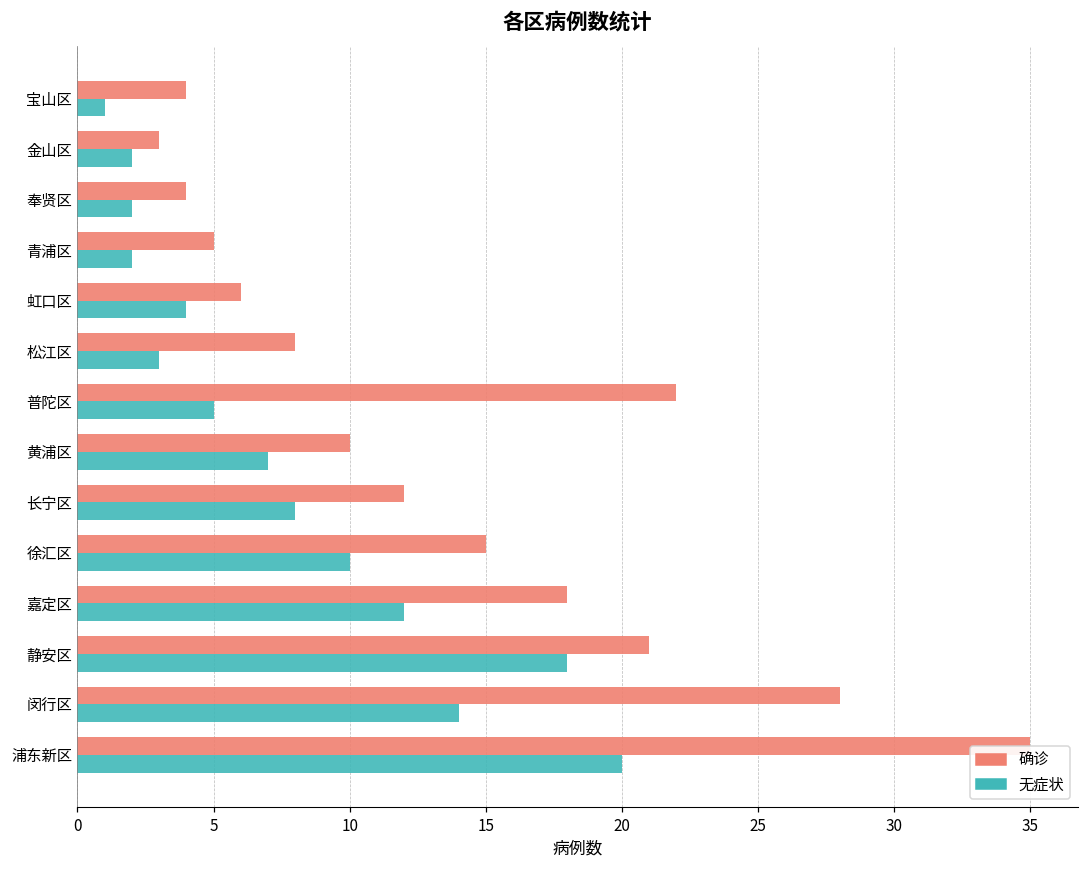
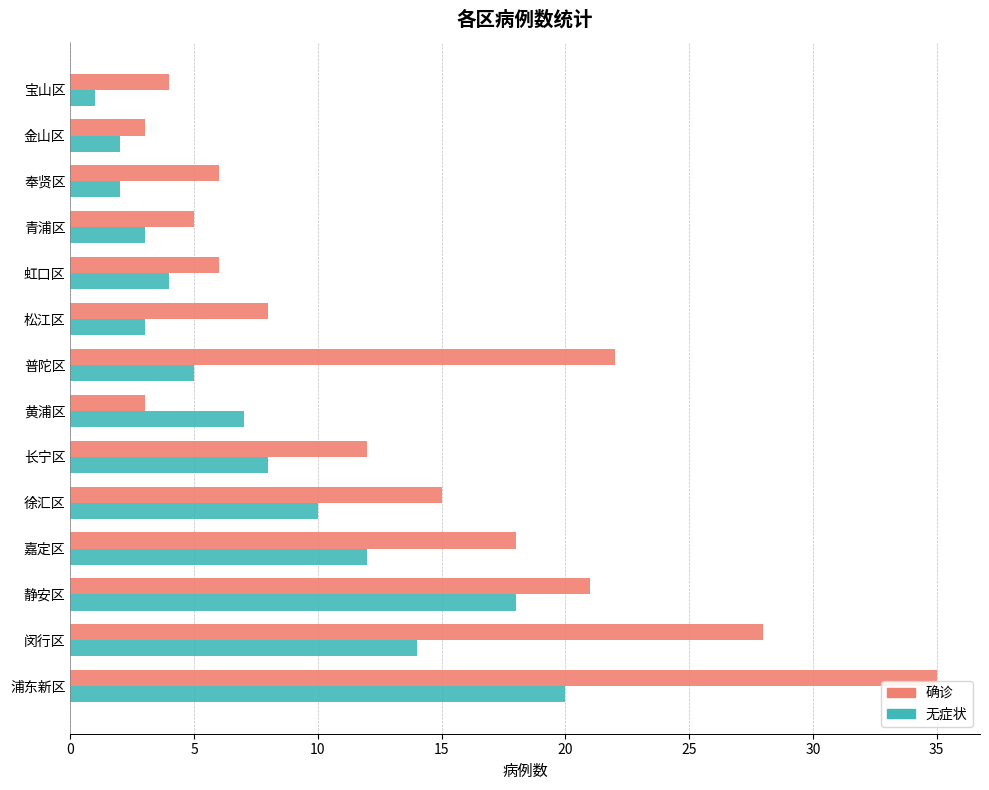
  {
    "确诊": {
      "宝山区": 4,
      "金山区": 3,
-     "奉贤区": 4,
+     "奉贤区": 6,
      "青浦区": 5,
      "虹口区": 6,
      "松江区": 8,
      "普陀区": 22,
-     "黄浦区": 10,
+     "黄浦区": 3,
      "长宁区": 12,
      "徐汇区": 15,
      "嘉定区": 18,
      "静安区": 21,
      "闵行区": 28,
      "浦东新区": 35
    },
    "无症状": {
      "宝山区": 1,
      "金山区": 2,
      "奉贤区": 2,
-     "青浦区": 2,
+     "青浦区": 3,
      "虹口区": 4,
      "松江区": 3,
      "普陀区": 5,
      "黄浦区": 7,
      "长宁区": 8,
      "徐汇区": 10,
      "嘉定区": 12,
      "静安区": 18,
      "闵行区": 14,
      "浦东新区": 20
    }
  }
